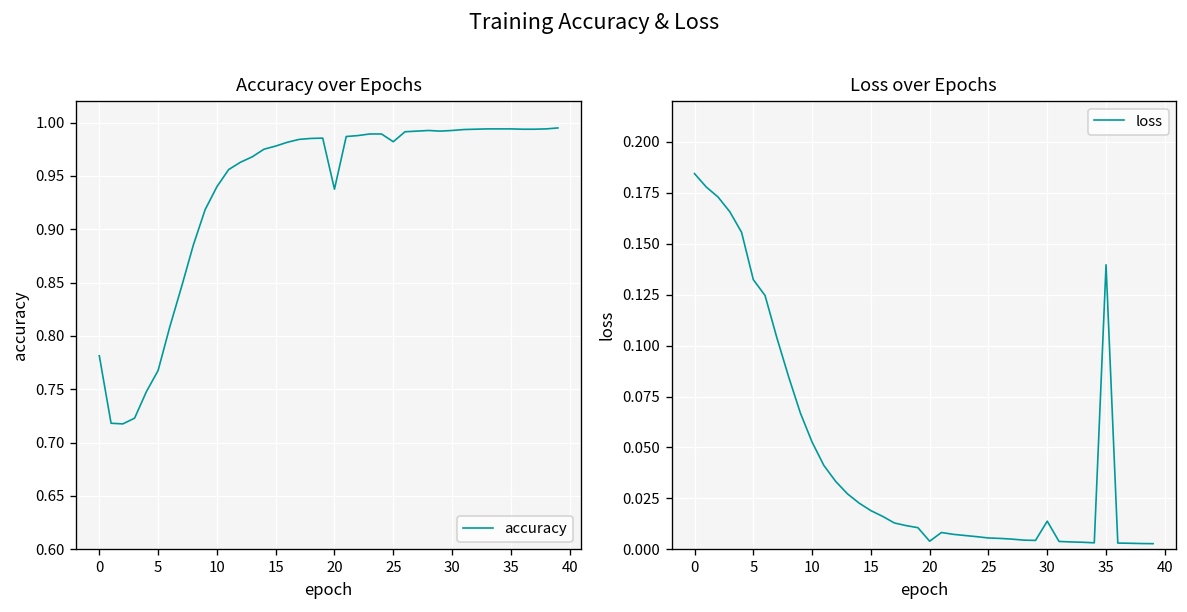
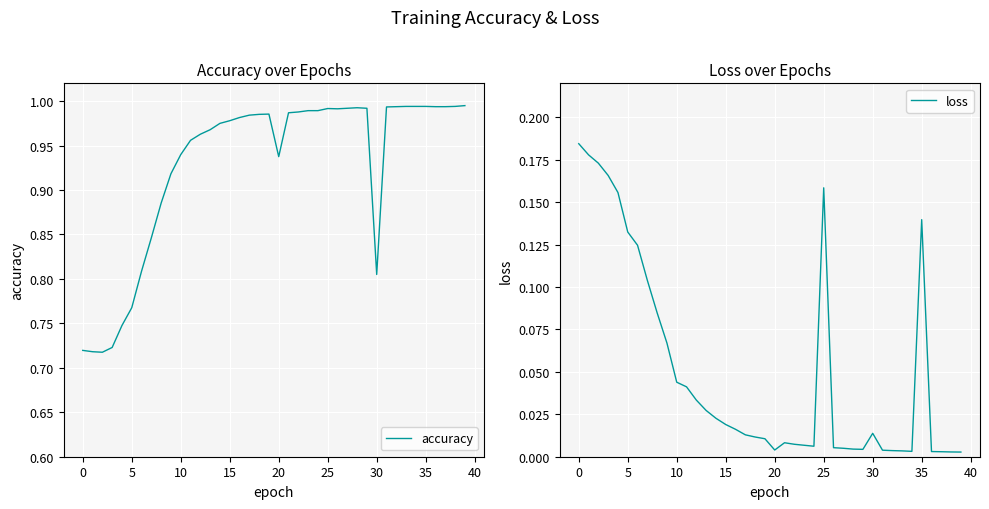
  {
    "Accuracy over Epochs": {
-     "0": 0.78,
+     "0": 0.72,
      "5": 0.77,
      "10": 0.94,
      "15": 0.98,
      "20": 0.94,
-     "25": 0.98,
-     "30": 0.99,
+     "25": 0.99,
+     "30": 0.81,
      "35": 0.99
    },
    "Loss over Epochs": {
      "0": 0.184,
      "5": 0.132,
-     "10": 0.053,
+     "10": 0.044,
      "15": 0.019,
      "20": 0.004,
-     "25": 0.006,
+     "25": 0.158,
      "30": 0.014,
      "35": 0.140
    }
  }
